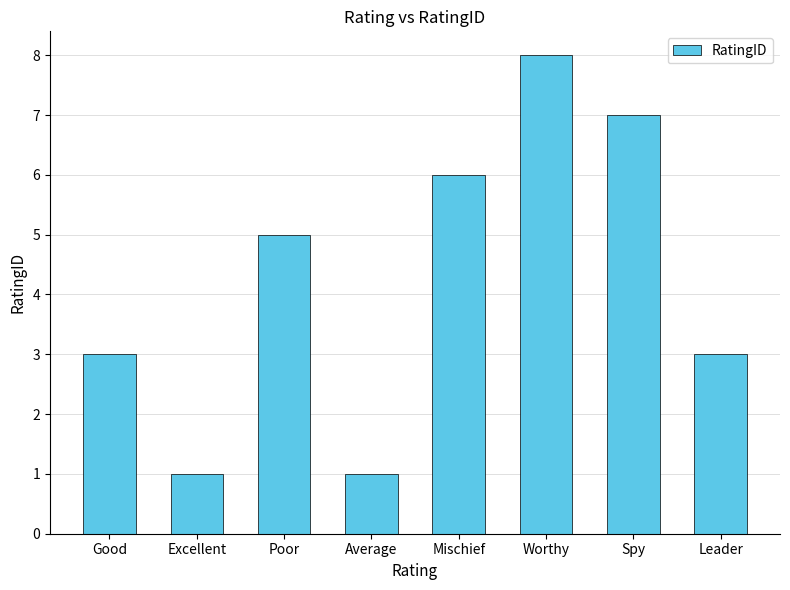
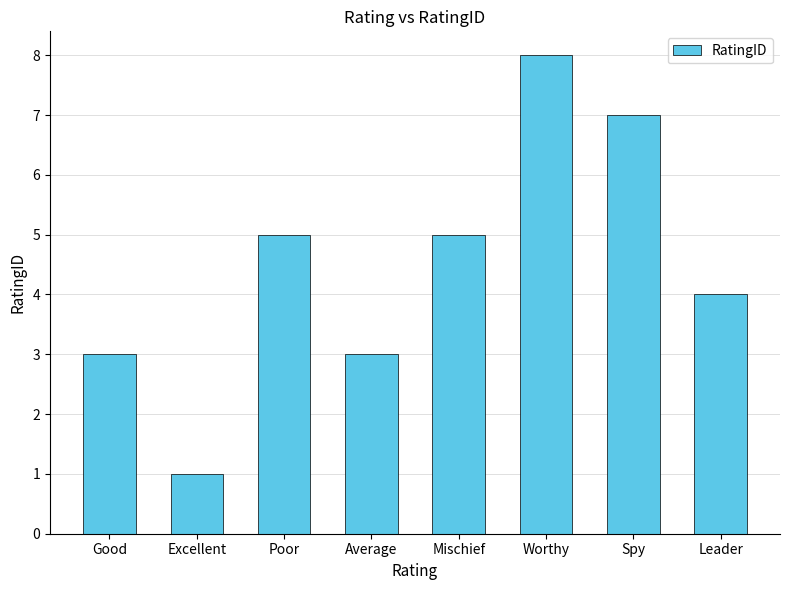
  {
    "Good": 3,
    "Excellent": 1,
    "Poor": 5,
-   "Average": 1,
-   "Mischief": 6,
+   "Average": 3,
+   "Mischief": 5,
    "Worthy": 8,
    "Spy": 7,
-   "Leader": 3
+   "Leader": 4
  }
